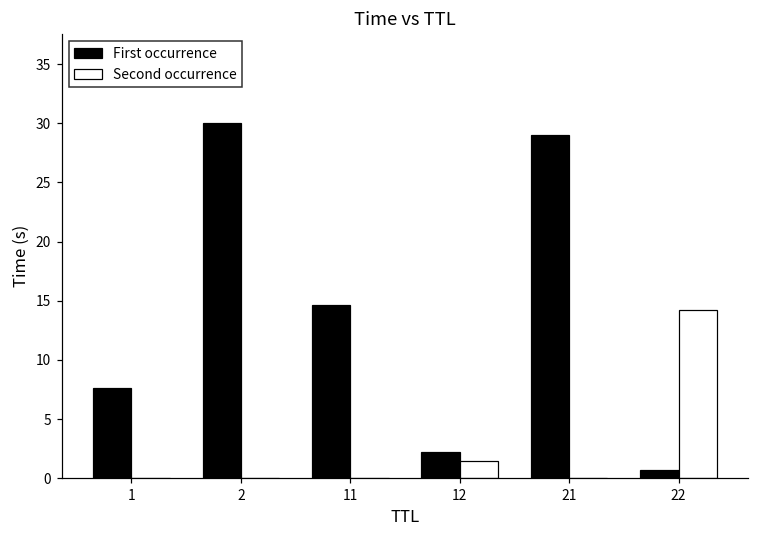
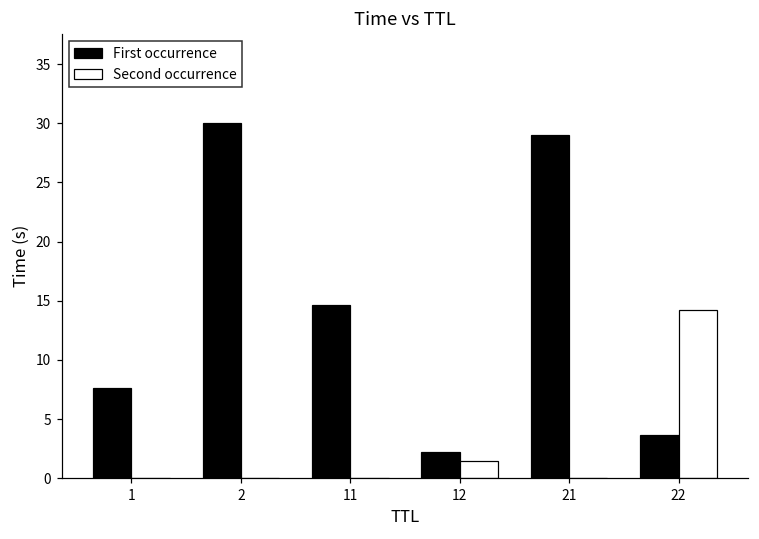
  {
    "First occurrence": {
      "1": 7.6,
      "2": 30.0,
      "11": 14.6,
      "12": 2.3,
      "21": 29.0,
-     "22": 0.7
+     "22": 3.7
    },
    "Second occurrence": {
      "1": 0.0,
      "2": 0.0,
      "11": 0.0,
      "12": 1.5,
      "21": 0.0,
      "22": 14.3
    }
  }
